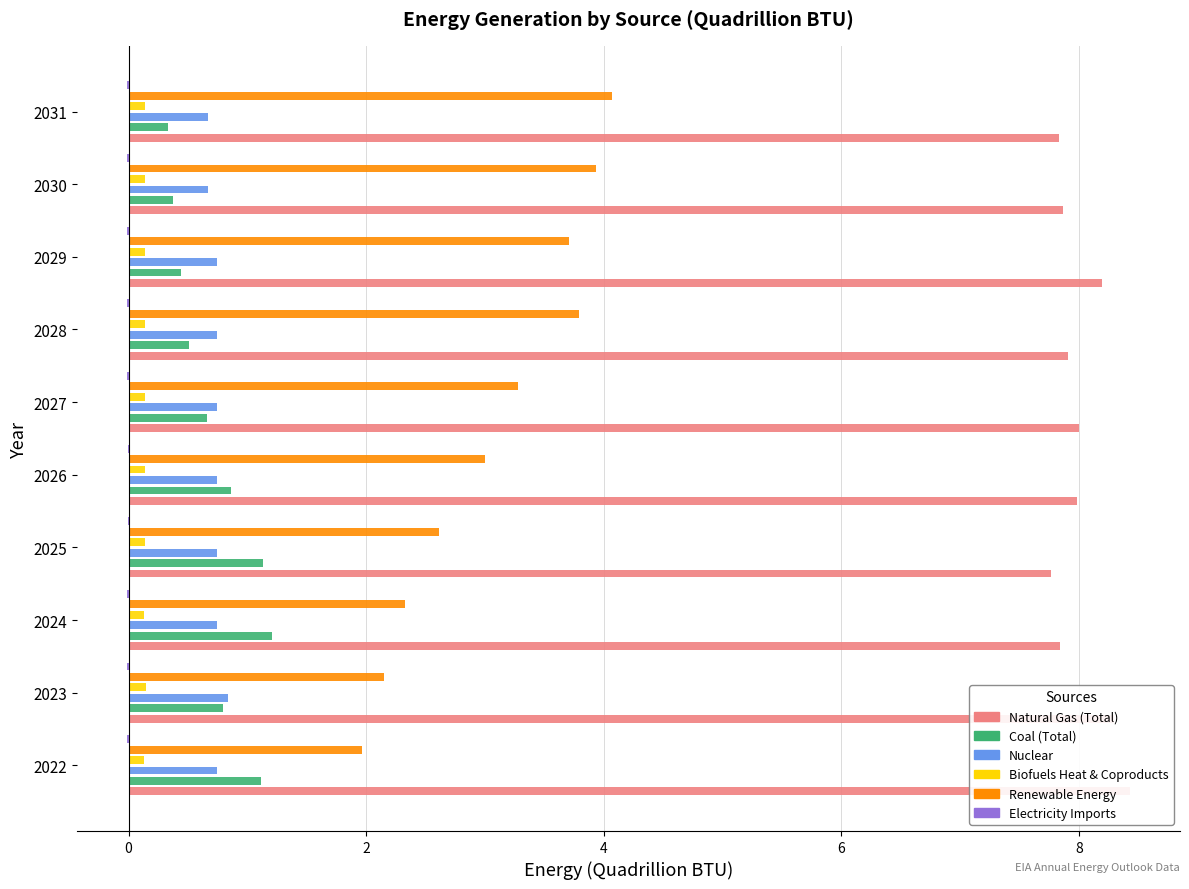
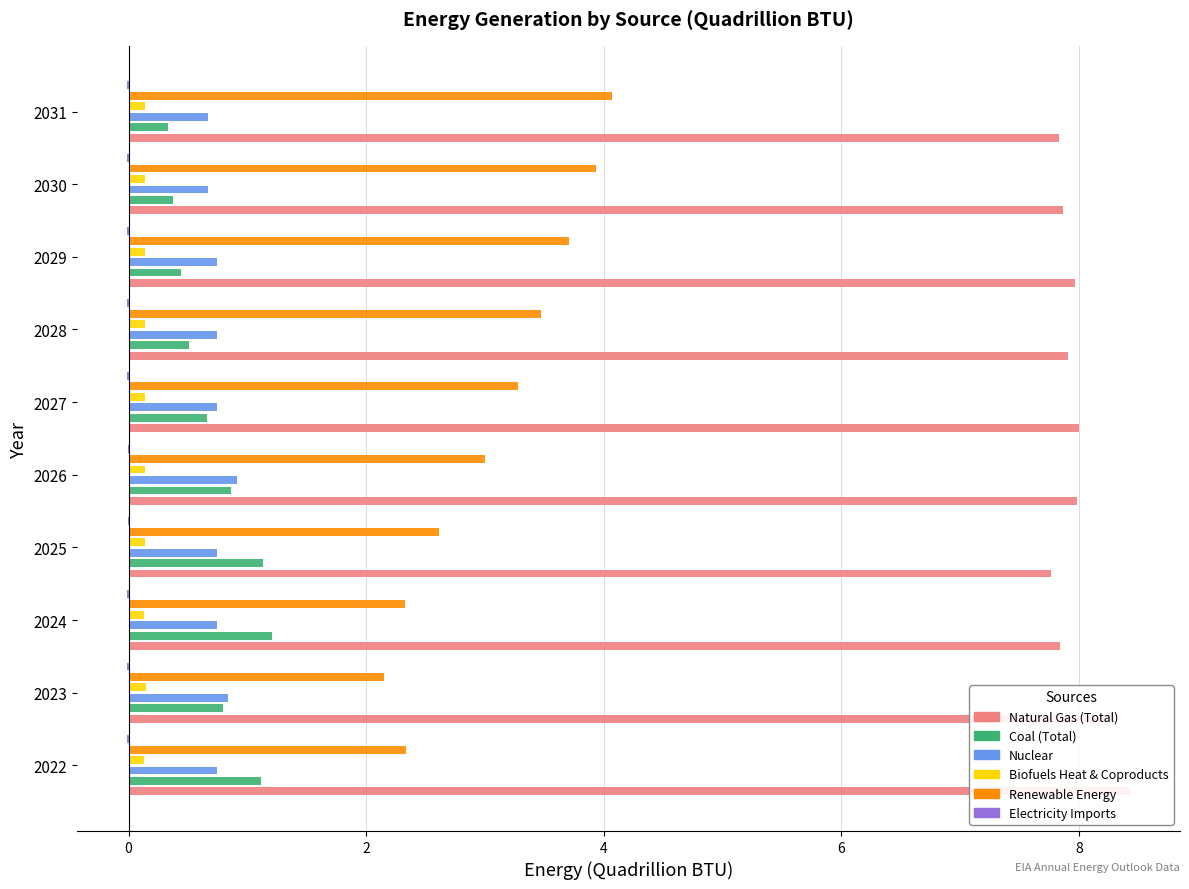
  {
    "Natural Gas (Total)": {
      "2031": 7.83,
      "2030": 7.87,
-     "2029": 8.20,
+     "2029": 7.97,
      "2028": 7.91,
      "2027": 8.00,
      "2026": 7.98,
      "2025": 7.77,
      "2024": 7.84
    },
    "Coal (Total)": {
      "2031": 0.33,
      "2030": 0.38,
      "2029": 0.44,
      "2028": 0.51,
      "2027": 0.66,
      "2026": 0.86,
      "2025": 1.13,
      "2024": 1.21,
      "2023": 0.80,
      "2022": 1.12
    },
    "Nuclear": {
      "2031": 0.67,
      "2030": 0.67,
      "2029": 0.75,
      "2028": 0.75,
      "2027": 0.75,
-     "2026": 0.75,
+     "2026": 0.92,
      "2025": 0.75,
      "2024": 0.75,
      "2023": 0.84,
      "2022": 0.74
    },
    "Biofuels Heat & Coproducts": {
      "2031": 0.14,
      "2030": 0.14,
      "2029": 0.14,
      "2028": 0.14,
      "2027": 0.14,
      "2026": 0.14,
      "2025": 0.13,
      "2024": 0.13,
      "2023": 0.14,
      "2022": 0.13
    },
    "Renewable Energy": {
      "2031": 4.07,
      "2030": 3.94,
      "2029": 3.71,
-     "2028": 3.79,
+     "2028": 3.48,
      "2027": 3.28,
      "2026": 3.00,
      "2025": 2.62,
      "2024": 2.33,
      "2023": 2.15,
-     "2022": 1.96
+     "2022": 2.33
    }
  }
